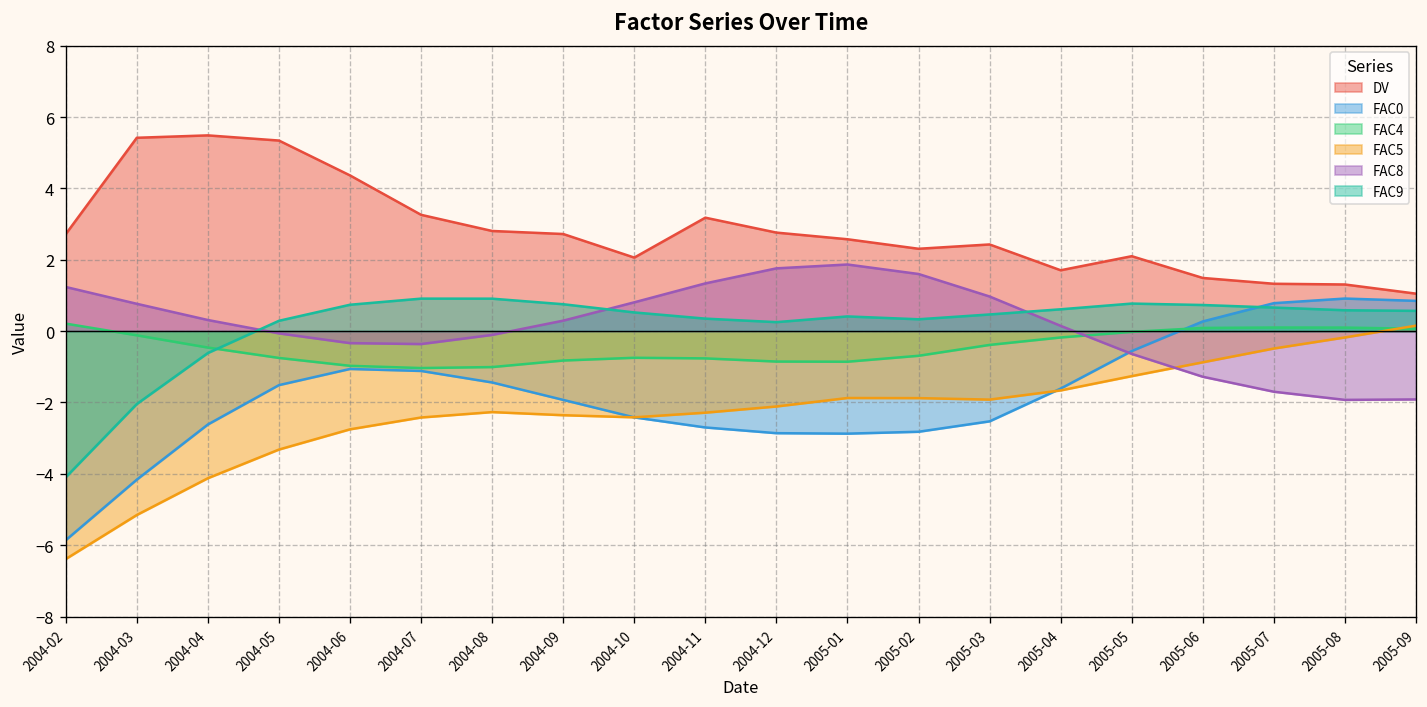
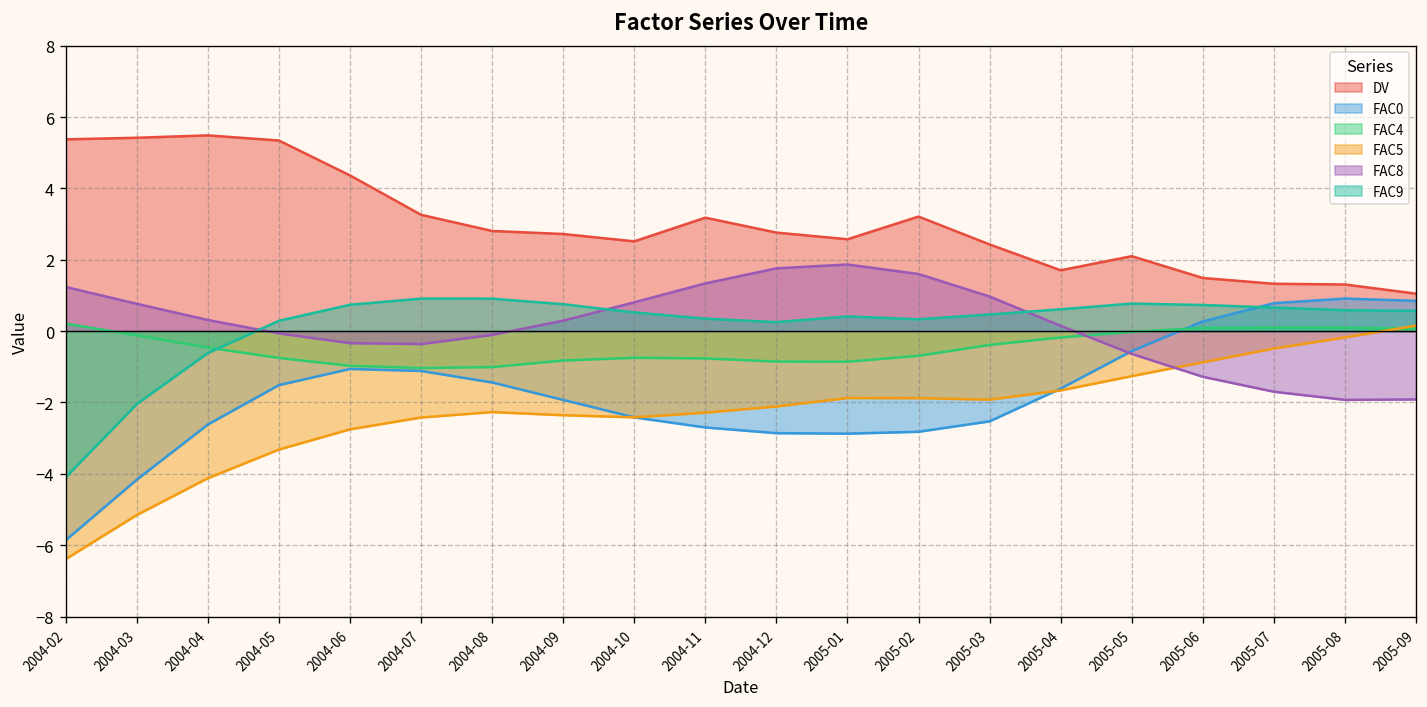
  {
    "DV": {
-     "2004-02": 2.7,
+     "2004-02": 5.4,
      "2004-03": 5.4,
      "2004-04": 5.5,
      "2004-05": 5.3,
      "2004-06": 4.4,
      "2004-07": 3.3,
      "2004-08": 2.8,
      "2004-09": 2.7,
-     "2004-10": 2.1,
+     "2004-10": 2.5,
      "2004-11": 3.2,
      "2004-12": 2.8,
      "2005-01": 2.6,
-     "2005-02": 2.3,
+     "2005-02": 3.2,
      "2005-03": 2.4,
      "2005-04": 1.7,
      "2005-05": 2.1,
      "2005-06": 1.5,
      "2005-07": 1.3,
      "2005-08": 1.3,
      "2005-09": 1.1
    }
  }
